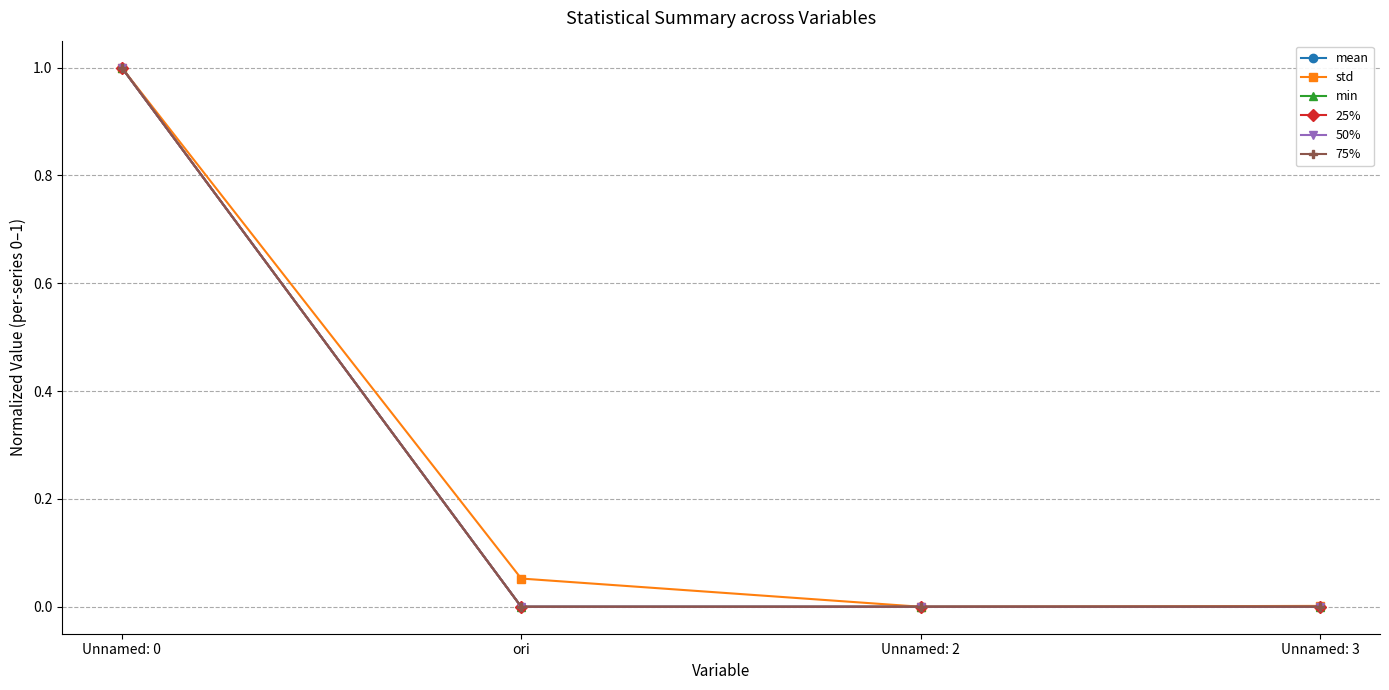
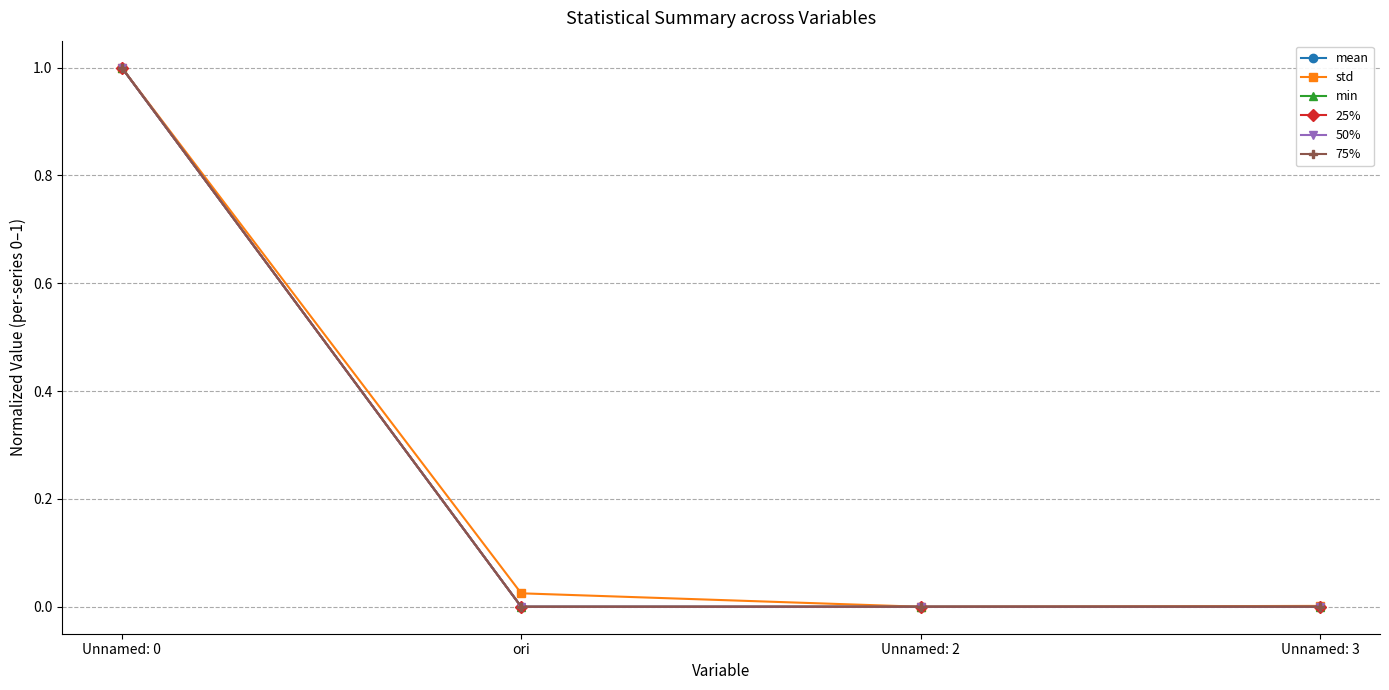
  {
    "75%": {
      "ori": 0.00
    },
    "std": {
-     "ori": 0.05
+     "ori": 0.02
    }
  }
